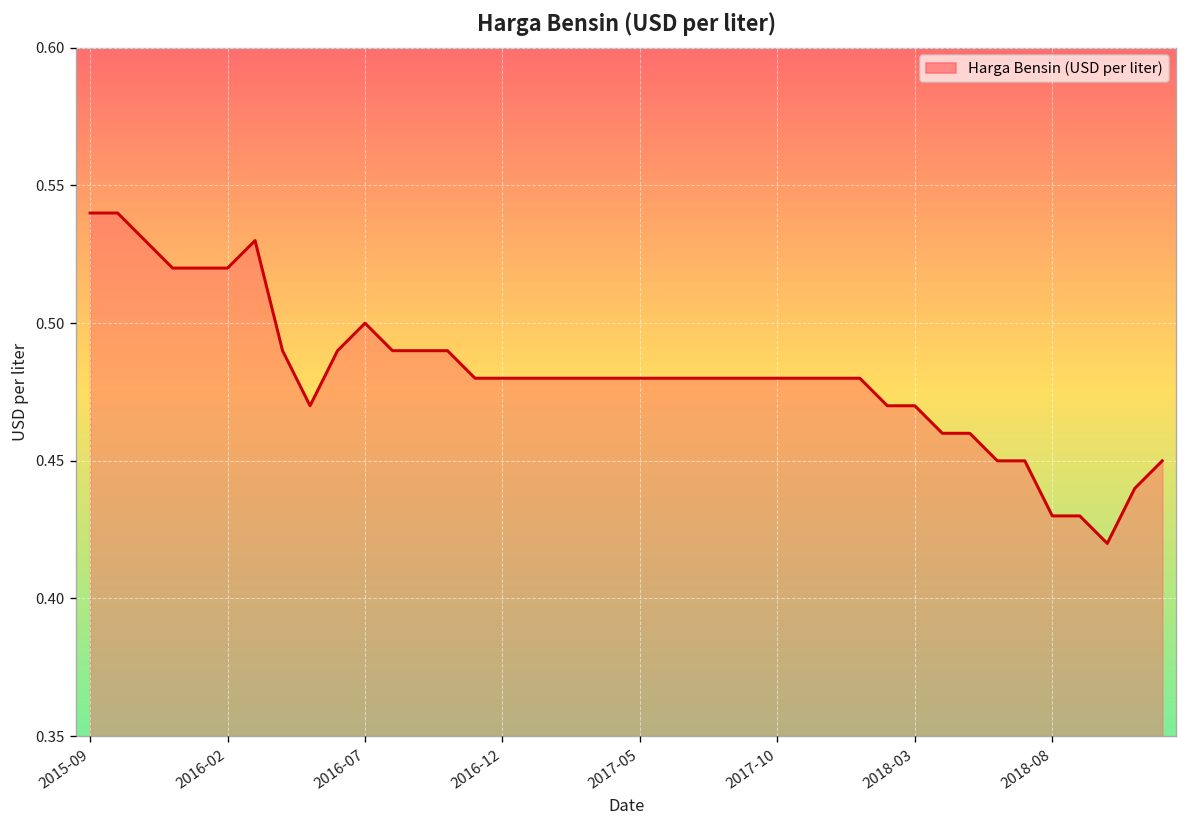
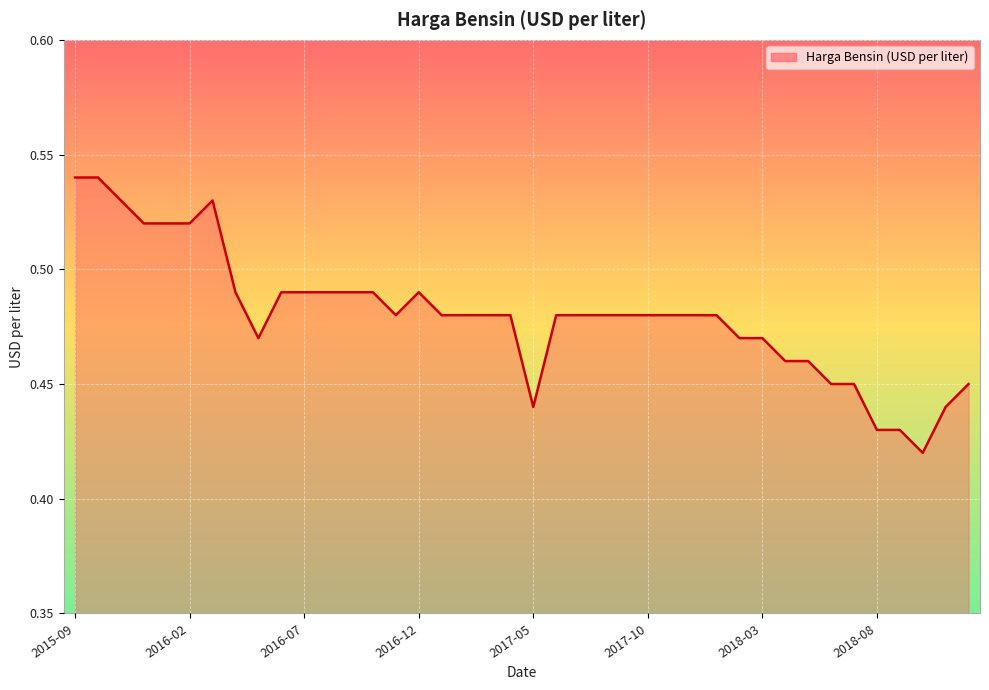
  {
    "2015-09": 0.54,
    "2016-02": 0.52,
-   "2016-07": 0.50,
-   "2016-12": 0.48,
-   "2017-05": 0.48,
+   "2016-07": 0.49,
+   "2016-12": 0.49,
+   "2017-05": 0.44,
    "2017-10": 0.48,
    "2018-03": 0.47,
    "2018-08": 0.43
  }
